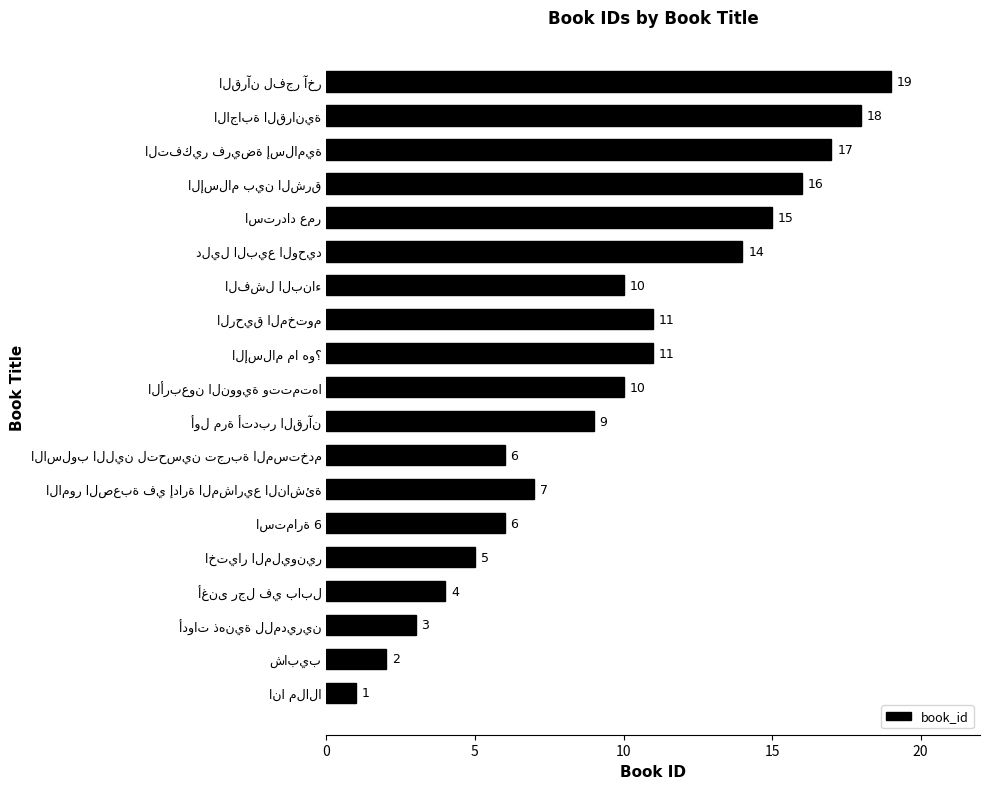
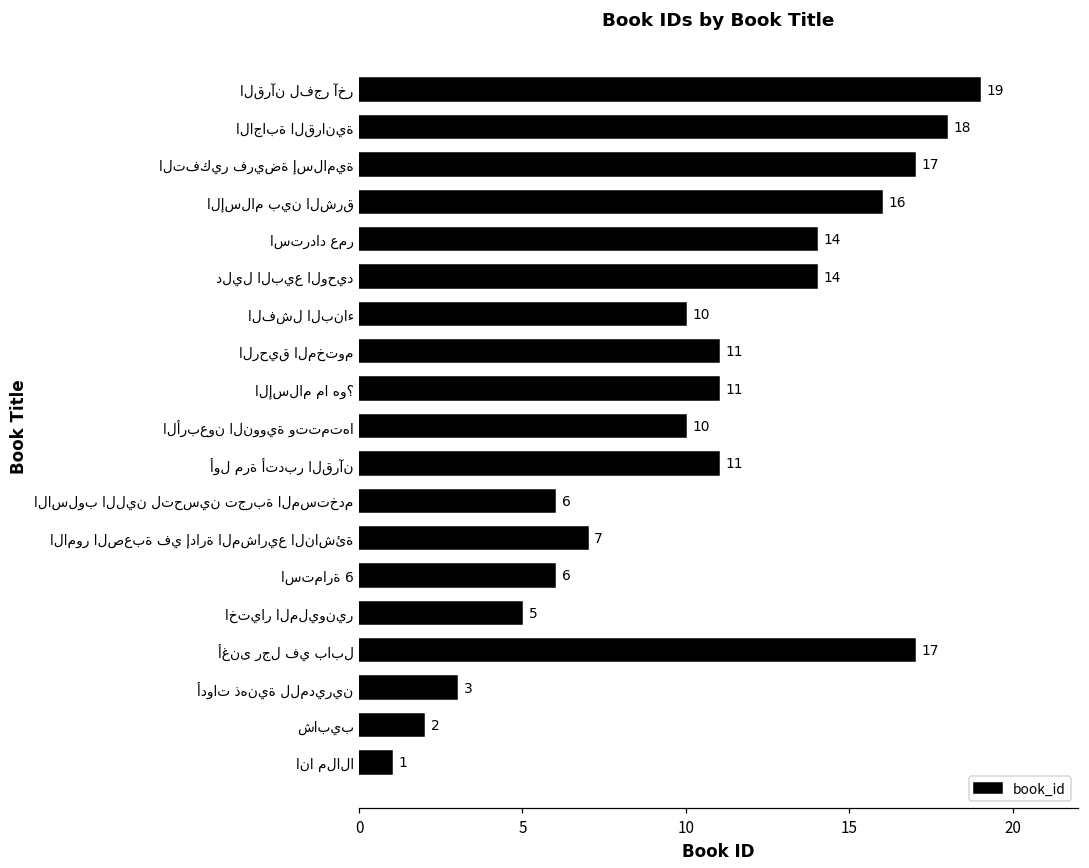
  {
    "القرآن لفجر آخر": 19,
    "الاجابة القرانية": 18,
    "التفكير فريضة إسلامية": 17,
    "الإسلام بين الشرق": 16,
-   "استرداد عمر": 15,
+   "استرداد عمر": 14,
    "دليل البيع الوحيد": 14,
    "الفشل البناء": 10,
    "الرحيق المختوم": 11,
    "الإسلام ما هو؟": 11,
    "الأربعون النووية وتتمتها": 10,
-   "أول مرة أتدبر القرآن": 9,
+   "أول مرة أتدبر القرآن": 11,
    "الاسلوب اللين لتحسين تجربة المستخدم": 6,
    "الامور الصعبة في إدارة المشاريع الناشئة": 7,
    "استمارة 6": 6,
    "اختيار المليونير": 5,
-   "أغنى رجل في بابل": 4,
+   "أغنى رجل في بابل": 17,
    "أدوات ذهنية للمديرين": 3,
    "شابيب": 2,
    "انا ملالا": 1
  }
